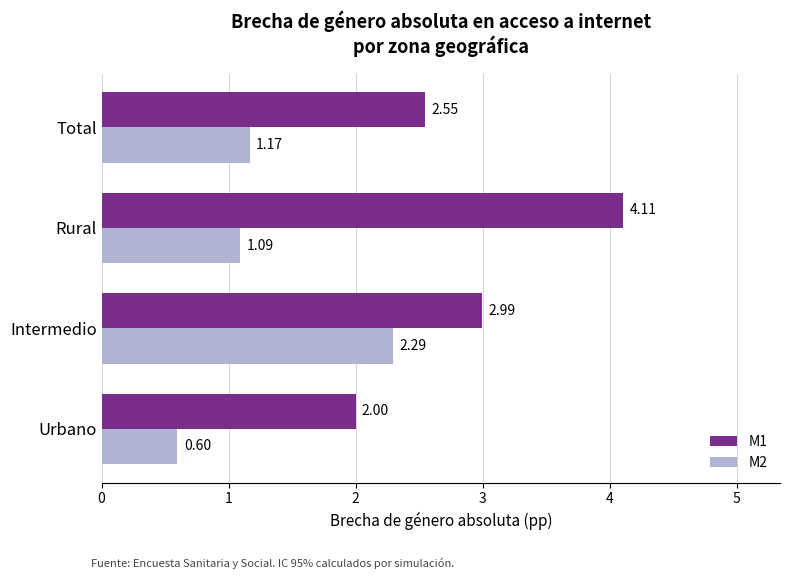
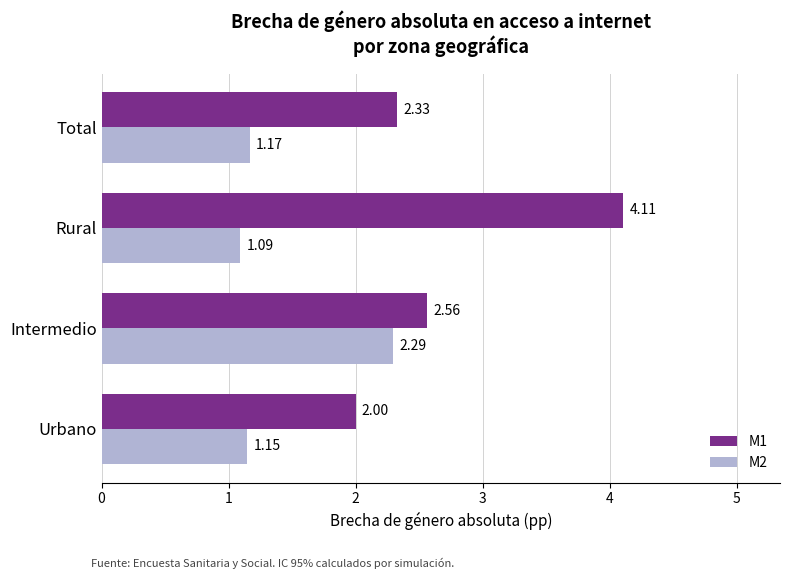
  {
    "M1": {
-     "Total": 2.55,
+     "Total": 2.33,
      "Rural": 4.11,
-     "Intermedio": 2.99,
+     "Intermedio": 2.56,
      "Urbano": 2.00
    },
    "M2": {
      "Total": 1.17,
      "Rural": 1.09,
      "Intermedio": 2.29,
-     "Urbano": 0.60
+     "Urbano": 1.15
    }
  }
